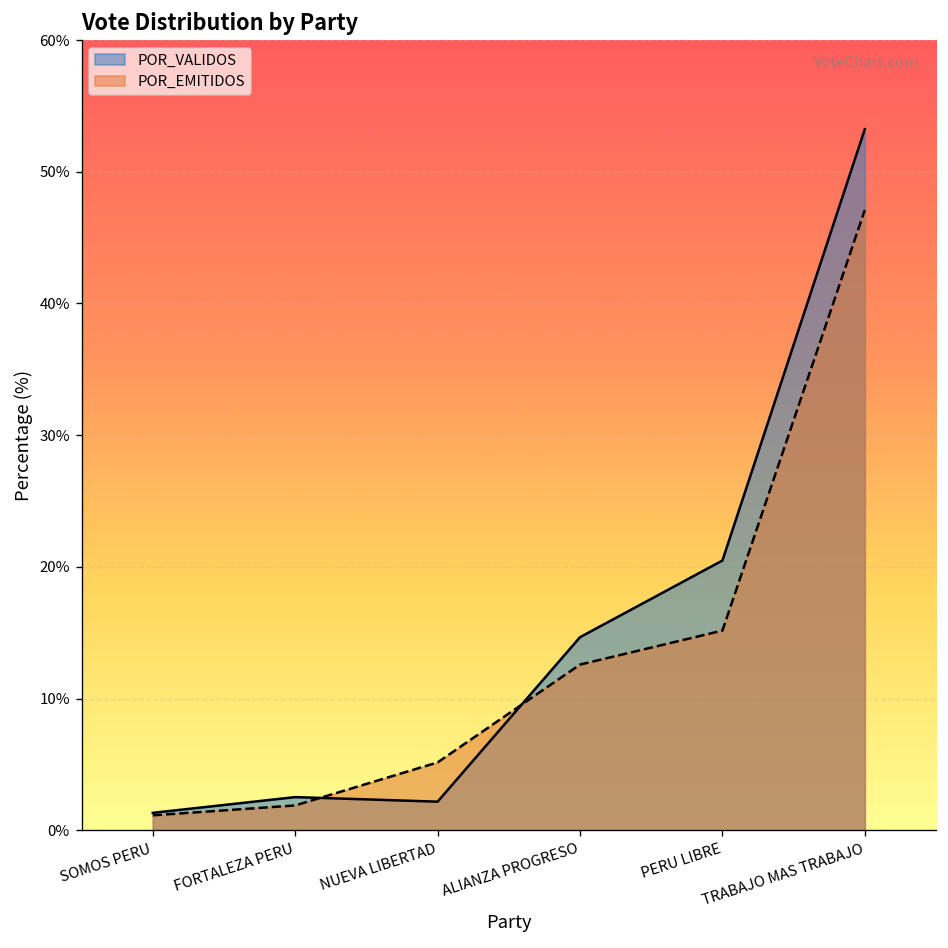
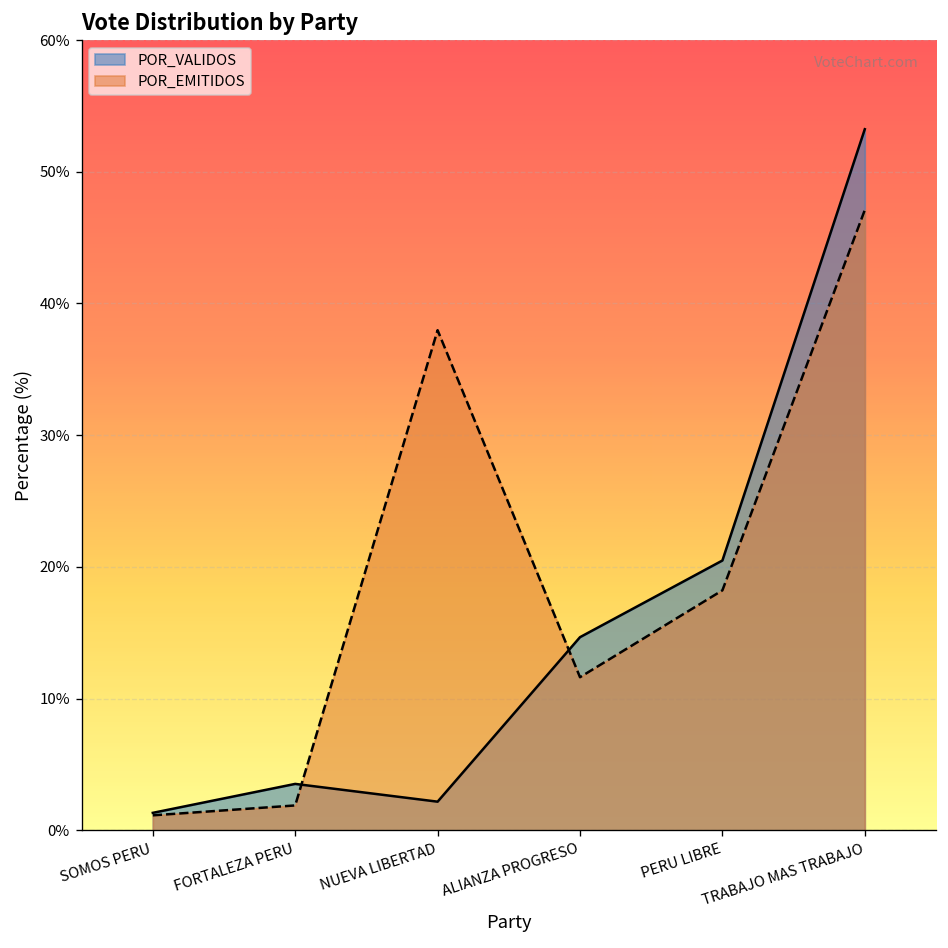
  {
    "POR_VALIDOS": {
-     "FORTALEZA PERU": "2.5%",
+     "FORTALEZA PERU": "3.5%",
      "NUEVA LIBERTAD": "2.2%",
      "ALIANZA PROGRESO": "14.7%",
      "PERU LIBRE": "20.5%",
      "TRABAJO MAS TRABAJO": "53.2%"
    },
    "POR_EMITIDOS": {
      "FORTALEZA PERU": "1.9%",
-     "NUEVA LIBERTAD": "5.2%",
-     "ALIANZA PROGRESO": "12.6%",
-     "PERU LIBRE": "15.2%",
+     "NUEVA LIBERTAD": "38.0%",
+     "ALIANZA PROGRESO": "11.6%",
+     "PERU LIBRE": "18.2%",
      "TRABAJO MAS TRABAJO": "47.1%"
    }
  }
